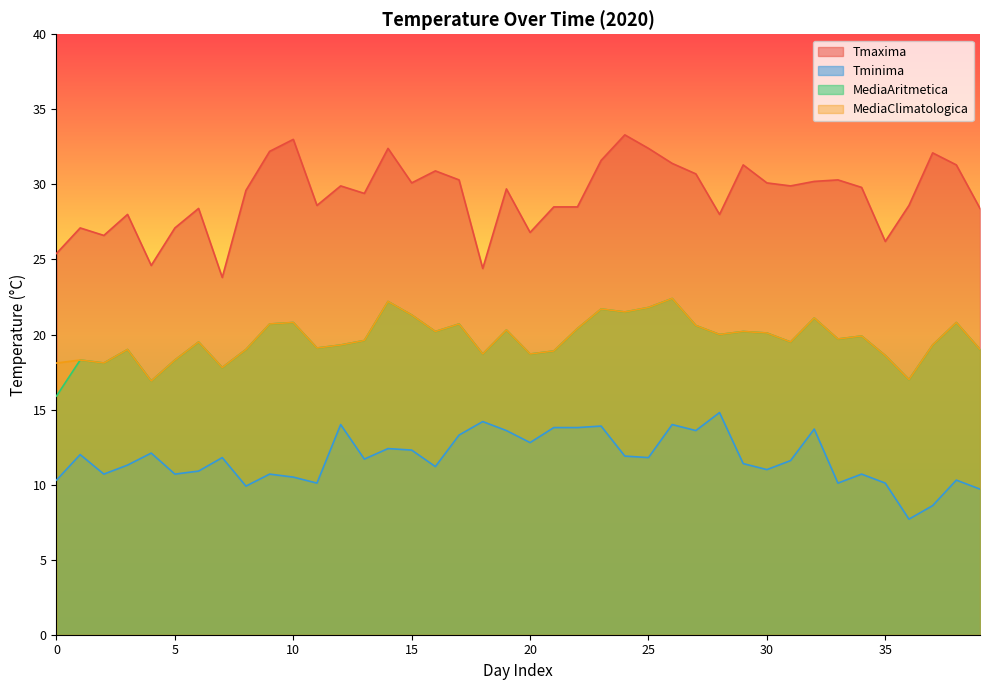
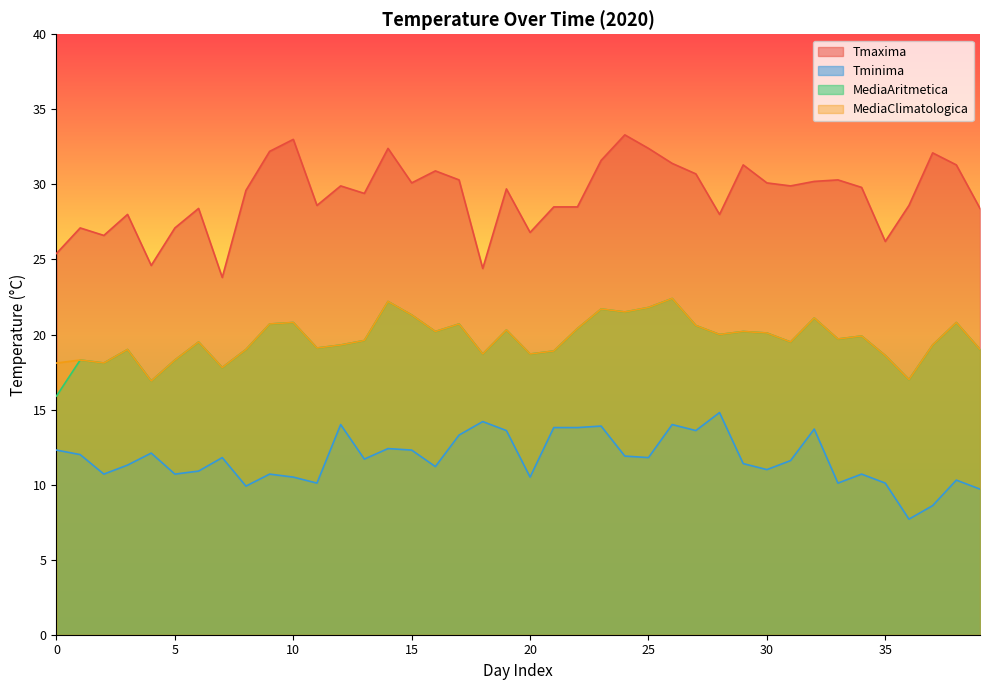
  {
    "Tmaxima": {
      "0": 25.4,
      "5": 27.1,
      "10": 33.0,
      "15": 30.1,
      "20": 26.8,
      "25": 32.4,
      "30": 30.1,
      "35": 26.2
    },
    "Tminima": {
-     "0": 10.3,
+     "0": 12.3,
      "5": 10.7,
      "10": 10.5,
      "15": 12.3,
-     "20": 12.8,
+     "20": 10.5,
      "25": 11.8,
      "30": 11.0,
      "35": 10.1
    },
    "MediaAritmetica": {
      "0": 15.9
    },
    "MediaClimatologica": {
      "0": 18.1
    }
  }
